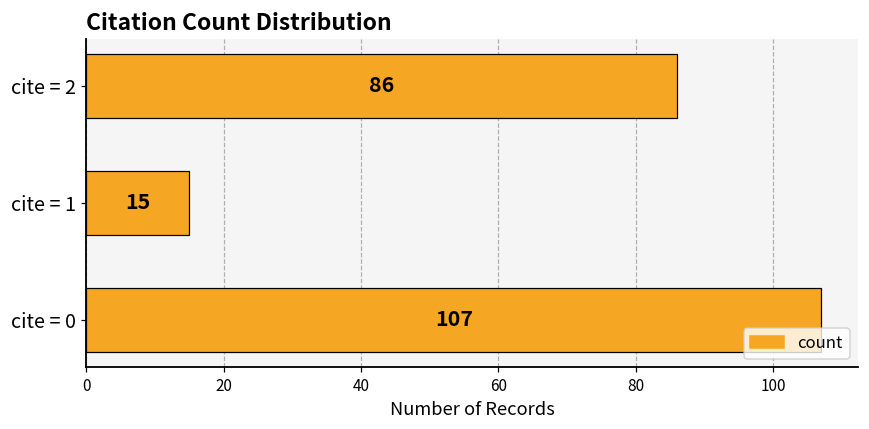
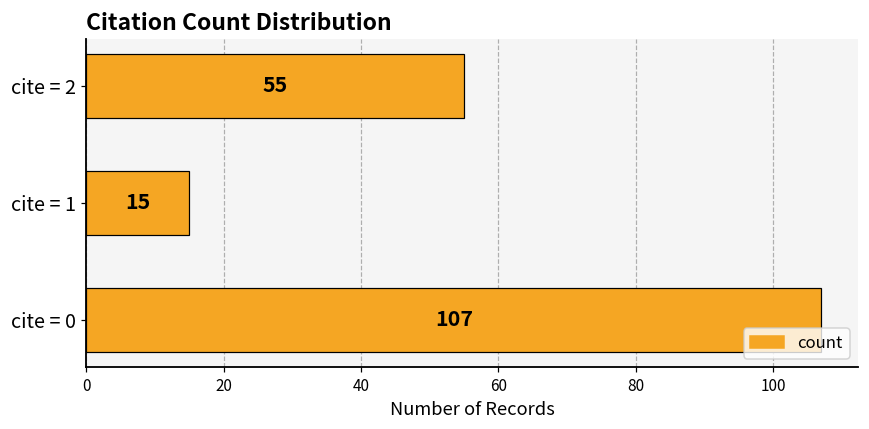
  {
-   "cite = 2": 86,
+   "cite = 2": 55,
    "cite = 1": 15,
    "cite = 0": 107
  }
